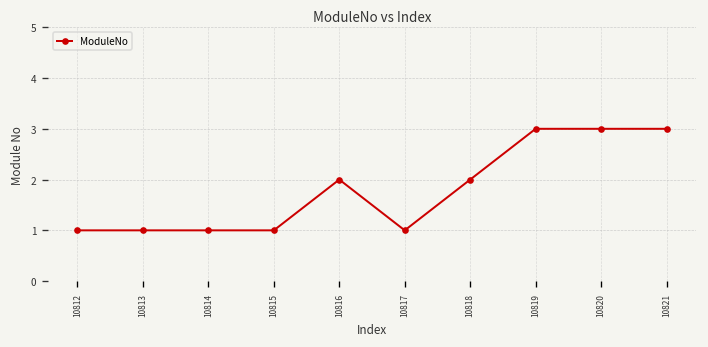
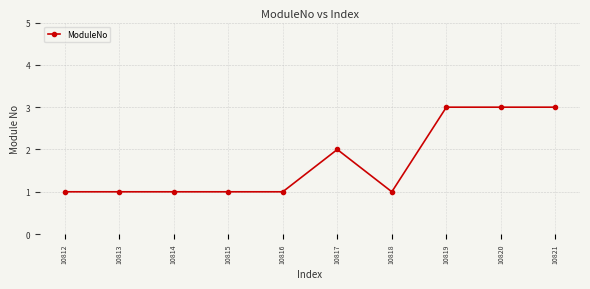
  {
    "10812": 1,
    "10813": 1,
    "10814": 1,
    "10815": 1,
-   "10816": 2,
-   "10817": 1,
-   "10818": 2,
+   "10816": 1,
+   "10817": 2,
+   "10818": 1,
    "10819": 3,
    "10820": 3,
    "10821": 3
  }
